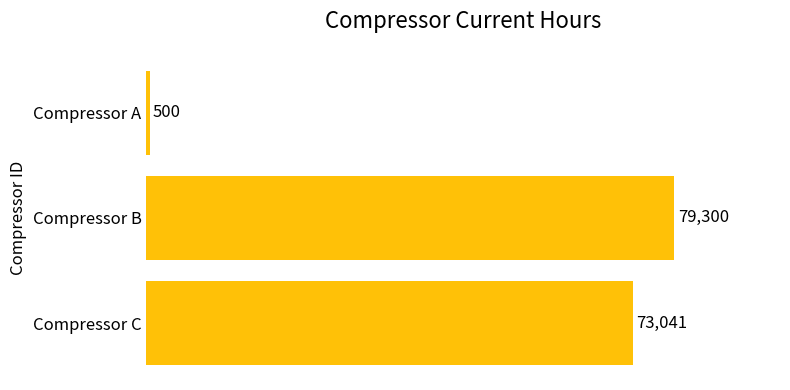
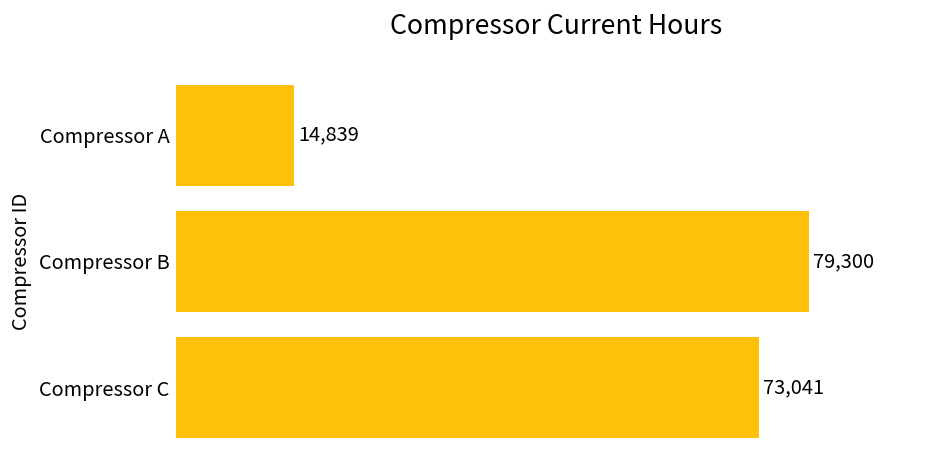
  {
-   "Compressor A": "500",
+   "Compressor A": "14,839",
    "Compressor B": "79,300",
    "Compressor C": "73,041"
  }
